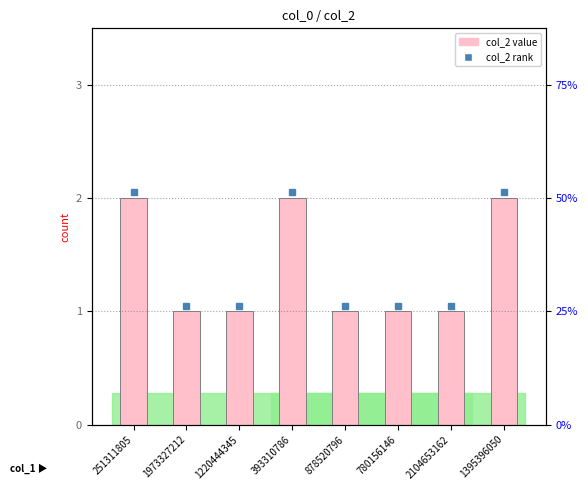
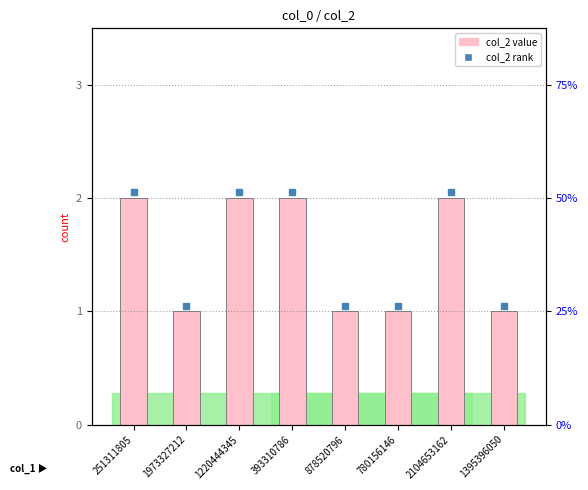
  {
    "col_2 value": {
      "251311805": 2,
      "1973327212": 1,
-     "1220444345": 1,
+     "1220444345": 2,
      "393310786": 2,
      "878520796": 1,
      "780156146": 1,
-     "2104653162": 1,
-     "1395396050": 2
+     "2104653162": 2,
+     "1395396050": 1
    }
  }
